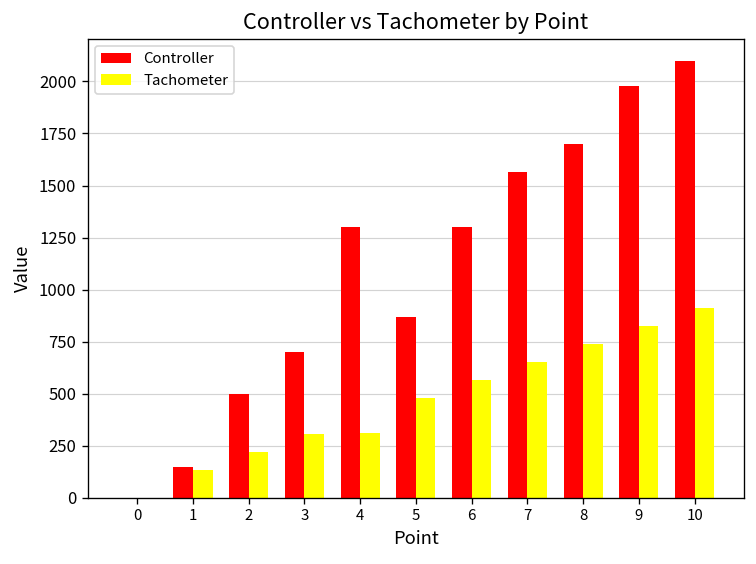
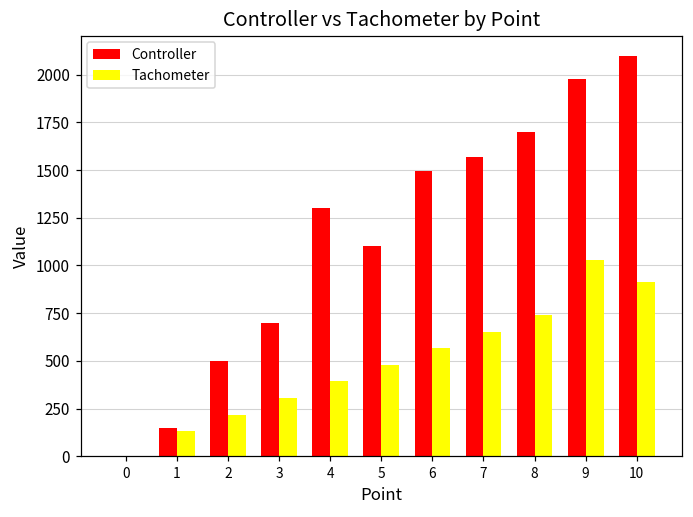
  {
    "Controller": {
      "0": 0,
      "1": 150,
      "2": 500,
      "3": 700,
      "4": 1300,
-     "5": 870,
-     "6": 1300,
+     "5": 1100,
+     "6": 1490,
      "7": 1570,
      "8": 1700,
      "9": 1980,
      "10": 2100
    },
    "Tachometer": {
      "0": 0,
      "1": 130,
      "2": 220,
      "3": 310,
-     "4": 310,
+     "4": 390,
      "5": 480,
      "6": 570,
      "7": 650,
      "8": 740,
-     "9": 830,
+     "9": 1030,
      "10": 910
    }
  }
